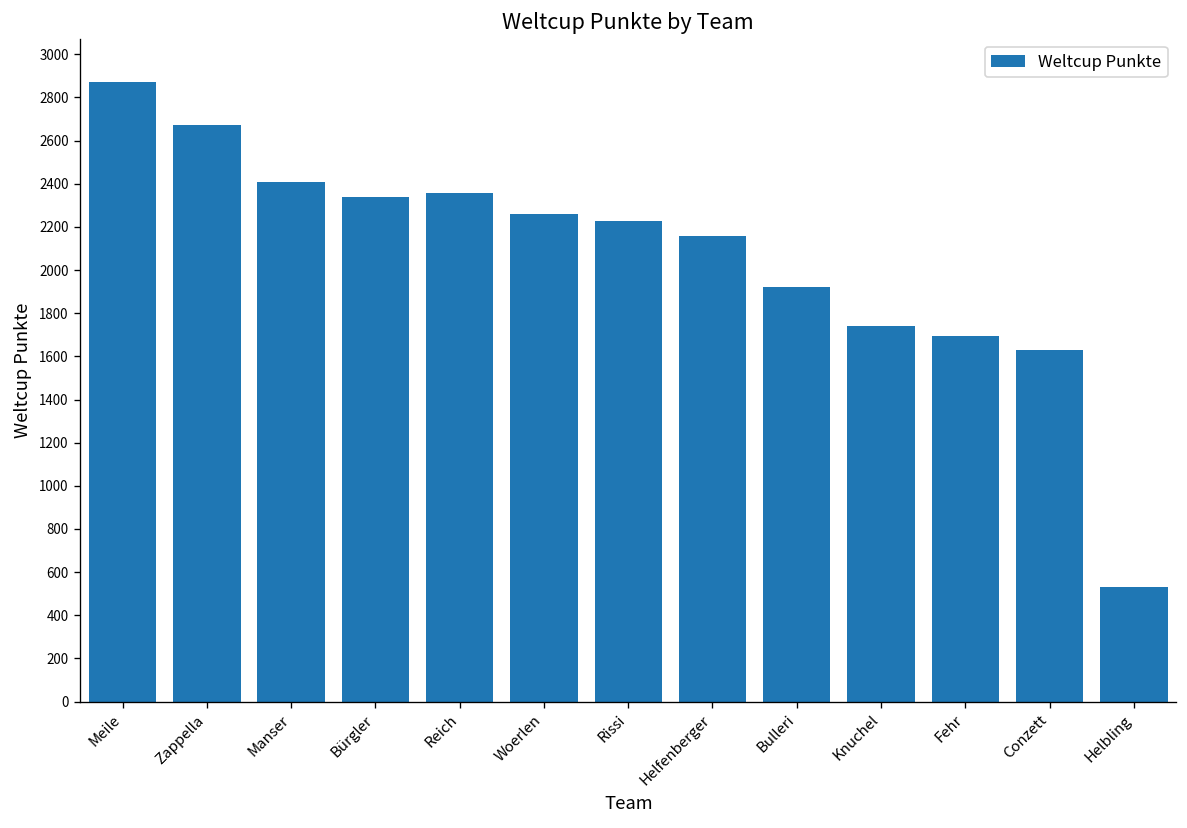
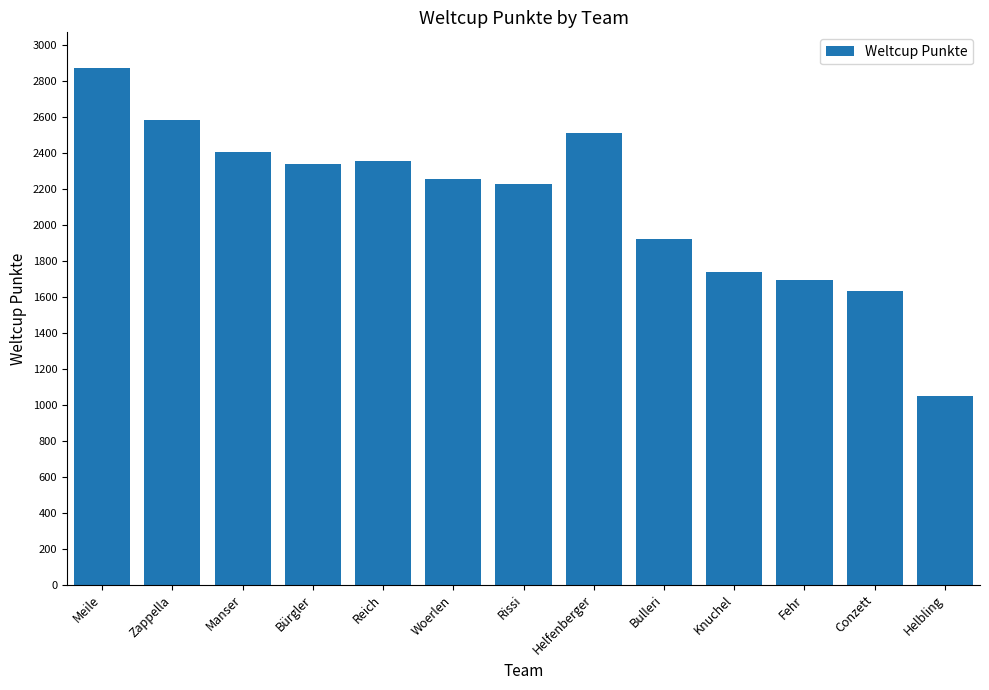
  {
    "Meile": 2870,
-   "Zappella": 2670,
+   "Zappella": 2580,
    "Manser": 2410,
    "Bürgler": 2340,
    "Reich": 2360,
    "Woerlen": 2260,
    "Rissi": 2230,
-   "Helfenberger": 2160,
+   "Helfenberger": 2510,
    "Bulleri": 1920,
    "Knuchel": 1740,
    "Fehr": 1690,
    "Conzett": 1630,
-   "Helbling": 530
+   "Helbling": 1050
  }
